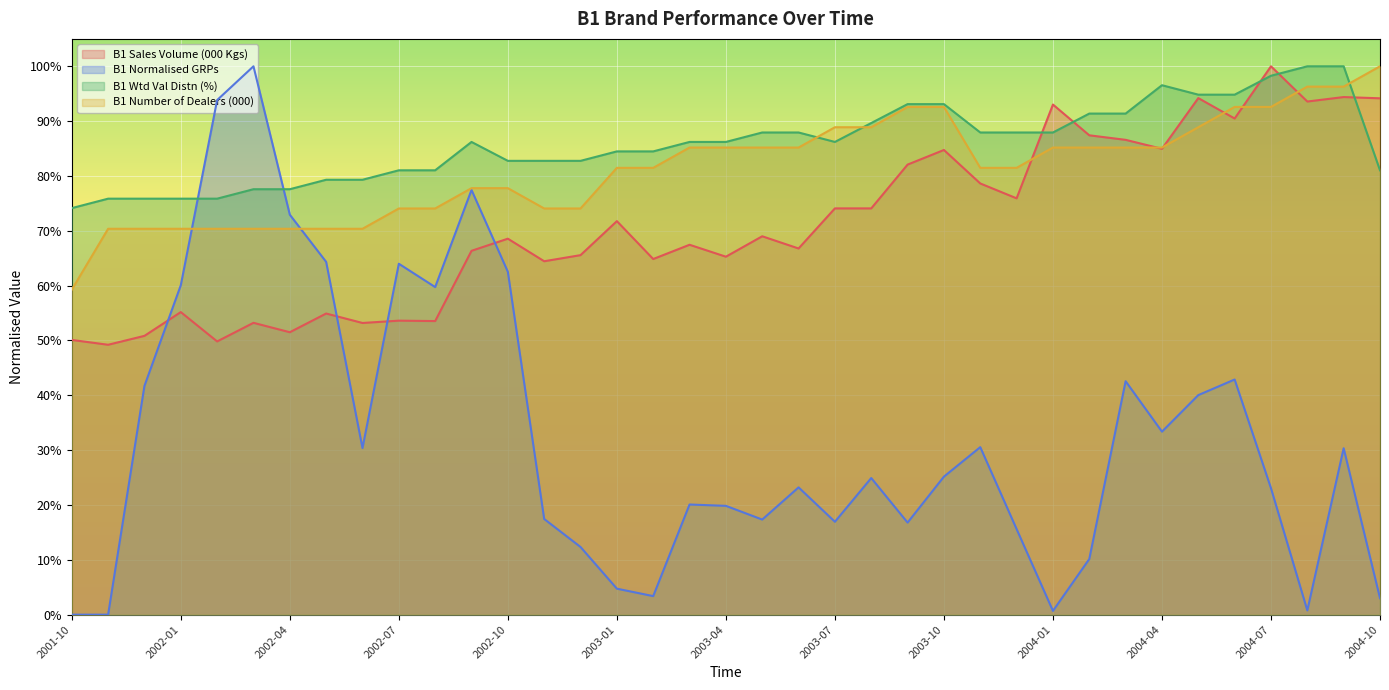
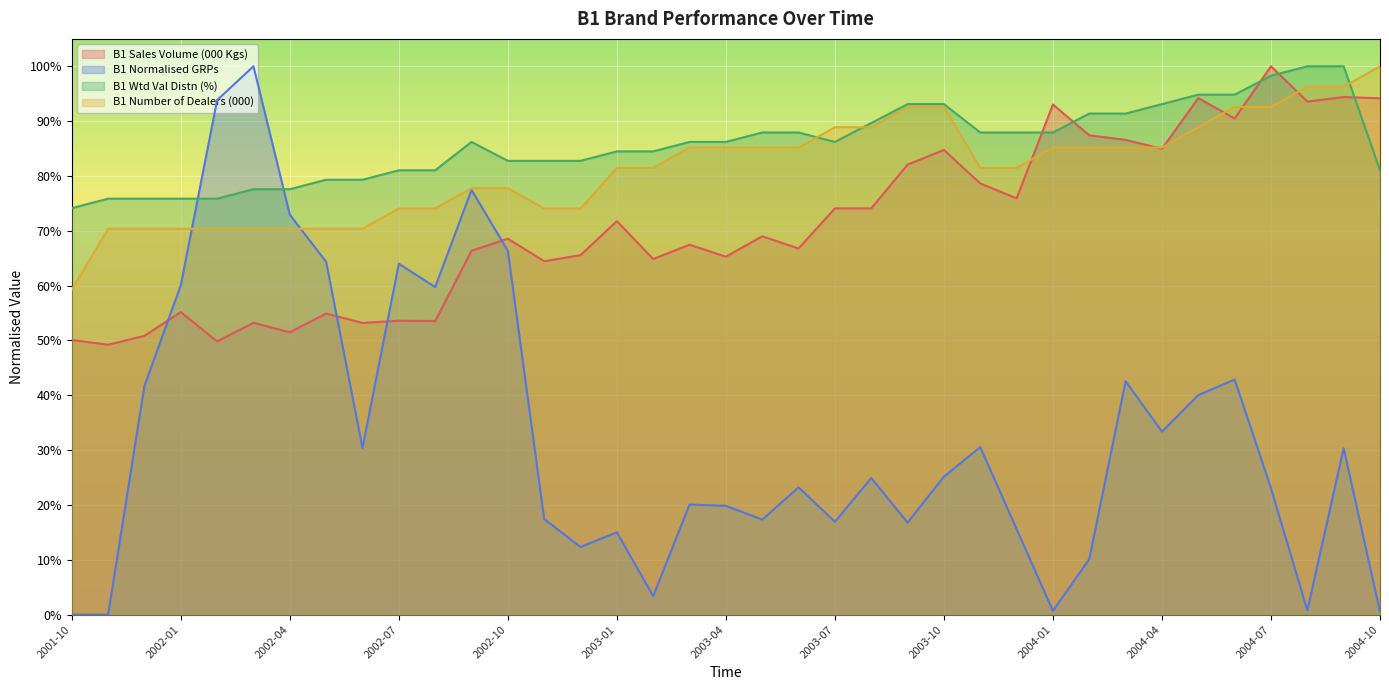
  {
    "B1 Normalised GRPs": {
      "2001-10": "0%",
      "2002-01": "60%",
      "2002-04": "73%",
      "2002-07": "64%",
-     "2002-10": "63%",
-     "2003-01": "5%",
+     "2002-10": "66%",
+     "2003-01": "15%",
      "2003-04": "20%",
      "2003-07": "17%",
      "2003-10": "25%",
      "2004-01": "1%",
      "2004-04": "33%",
      "2004-07": "23%",
-     "2004-10": "3%"
+     "2004-10": "1%"
    },
    "B1 Wtd Val Distn (%)": {
      "2001-10": "74%",
      "2002-01": "76%",
      "2002-04": "78%",
      "2002-07": "81%",
      "2002-10": "83%",
      "2003-01": "84%",
      "2003-04": "86%",
      "2003-07": "86%",
      "2003-10": "93%",
      "2004-01": "88%",
-     "2004-04": "97%",
+     "2004-04": "93%",
      "2004-07": "98%",
      "2004-10": "81%"
    }
  }
